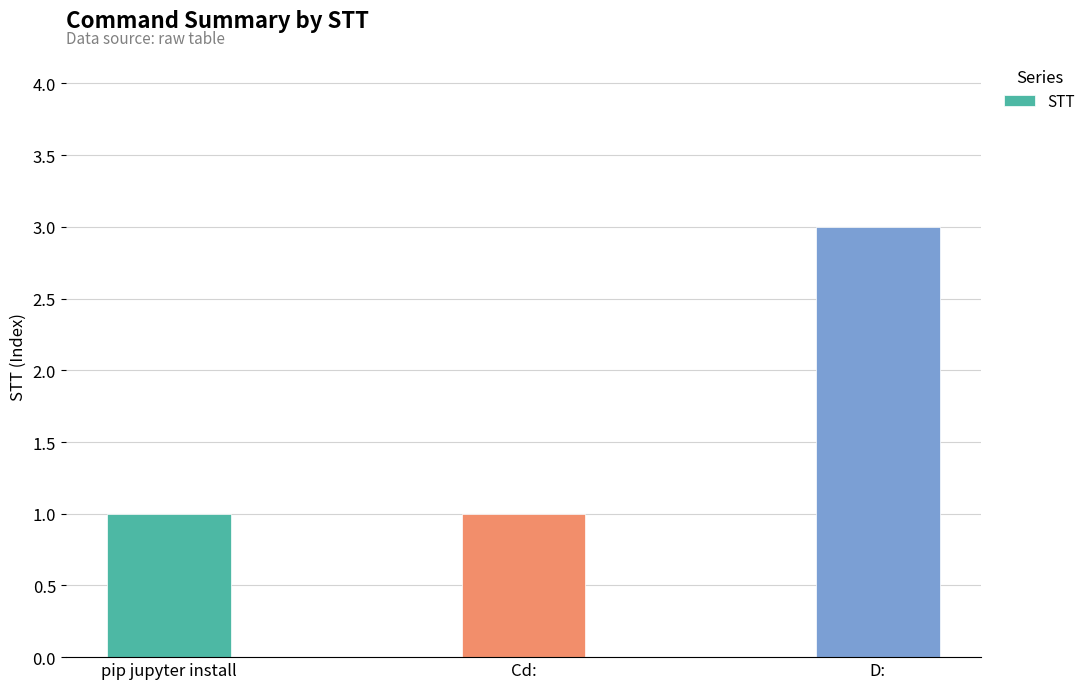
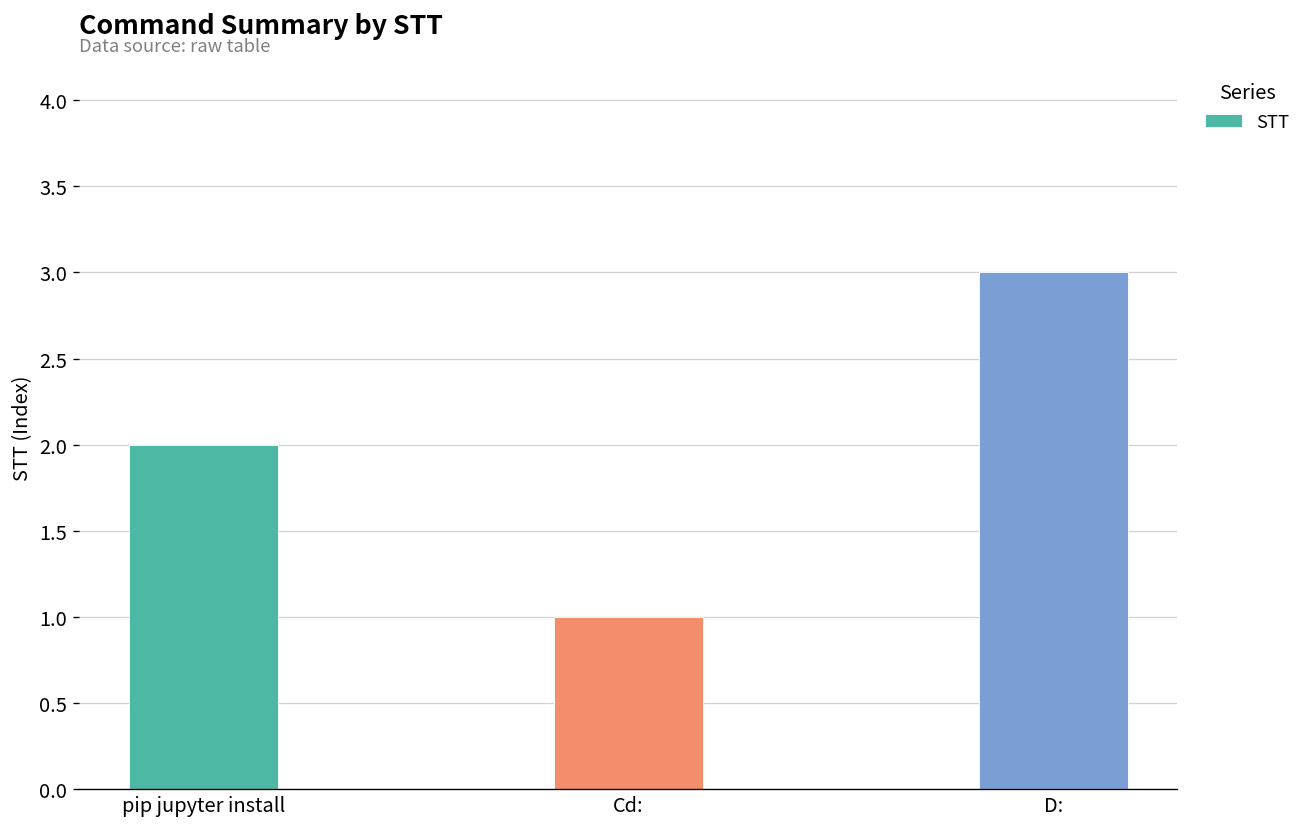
  {
-   "pip jupyter install": 1,
+   "pip jupyter install": 2,
    "Cd:": 1,
    "D:": 3
  }
